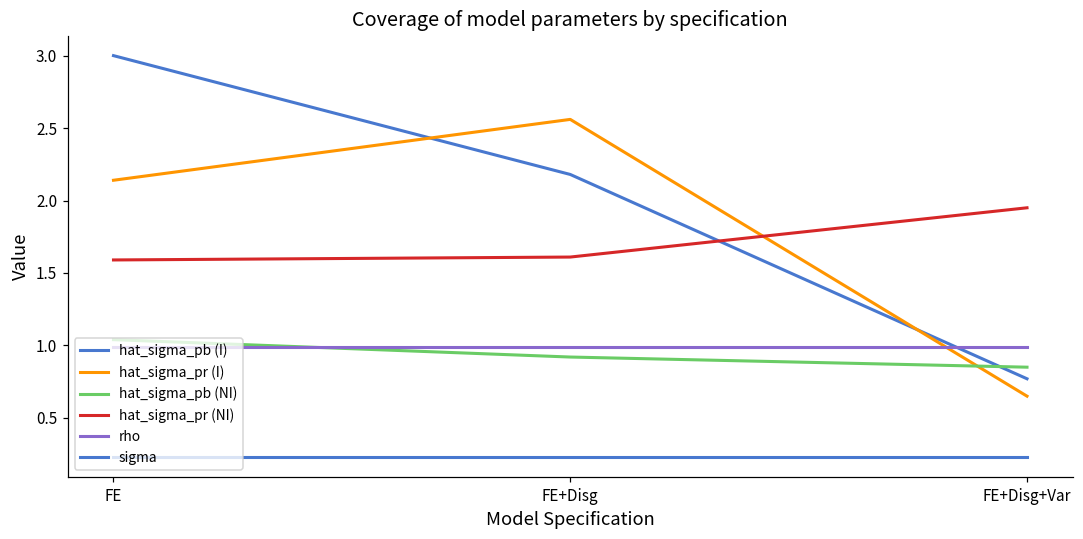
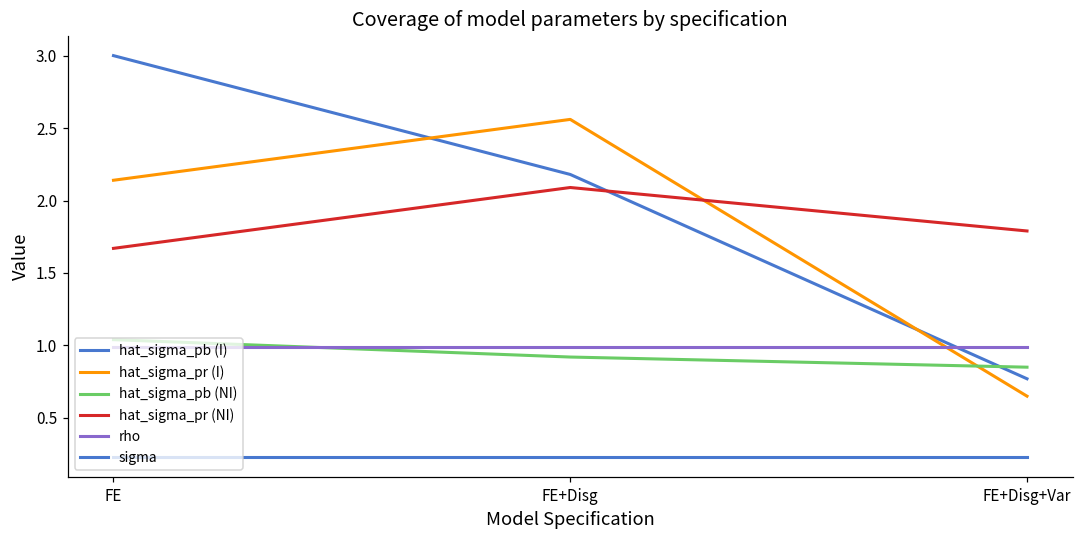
  {
    "hat_sigma_pr (I)": {
      "FE": 2.14,
      "FE+Disg": 2.56,
      "FE+Disg+Var": 0.65
    },
    "hat_sigma_pb (NI)": {
      "FE+Disg": 0.92,
      "FE+Disg+Var": 0.85
    },
    "hat_sigma_pr (NI)": {
-     "FE": 1.59,
-     "FE+Disg": 1.61,
-     "FE+Disg+Var": 1.95
+     "FE": 1.67,
+     "FE+Disg": 2.09,
+     "FE+Disg+Var": 1.79
    },
    "rho": {
      "FE+Disg": 0.99,
      "FE+Disg+Var": 0.99
    }
  }
